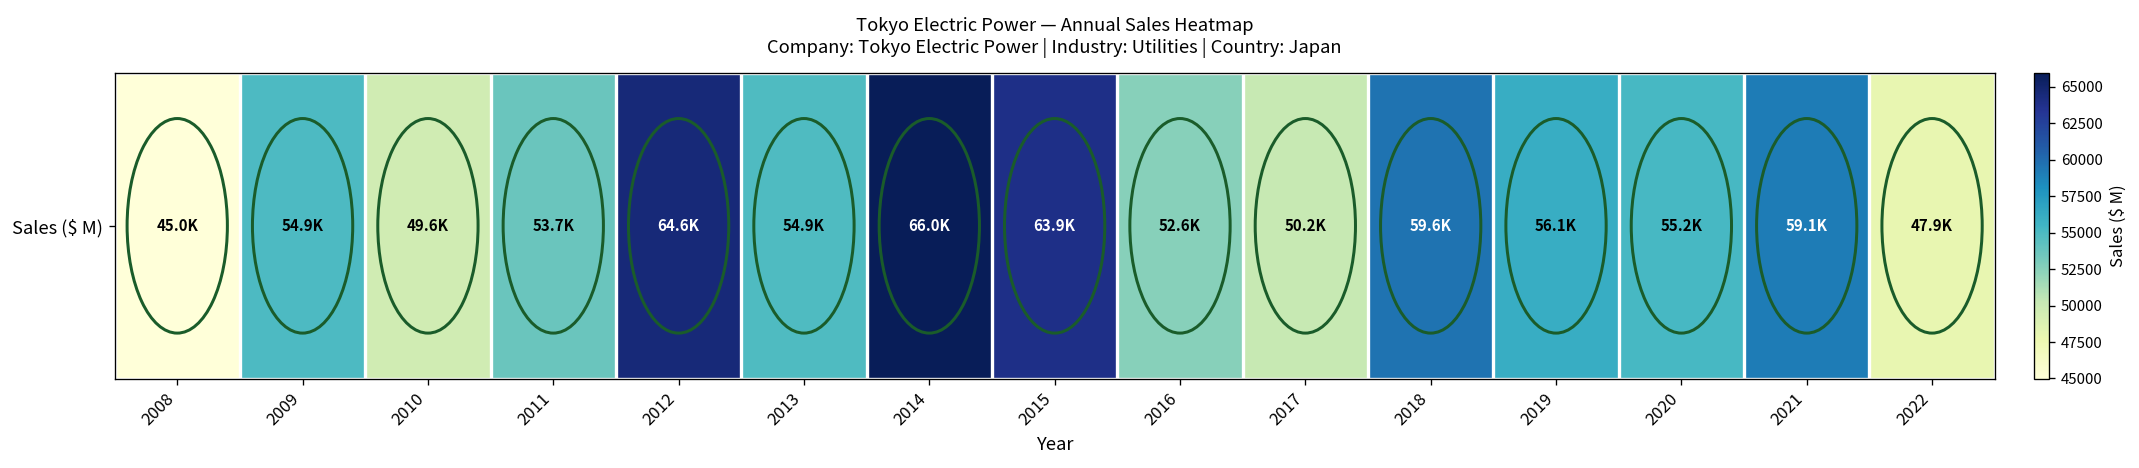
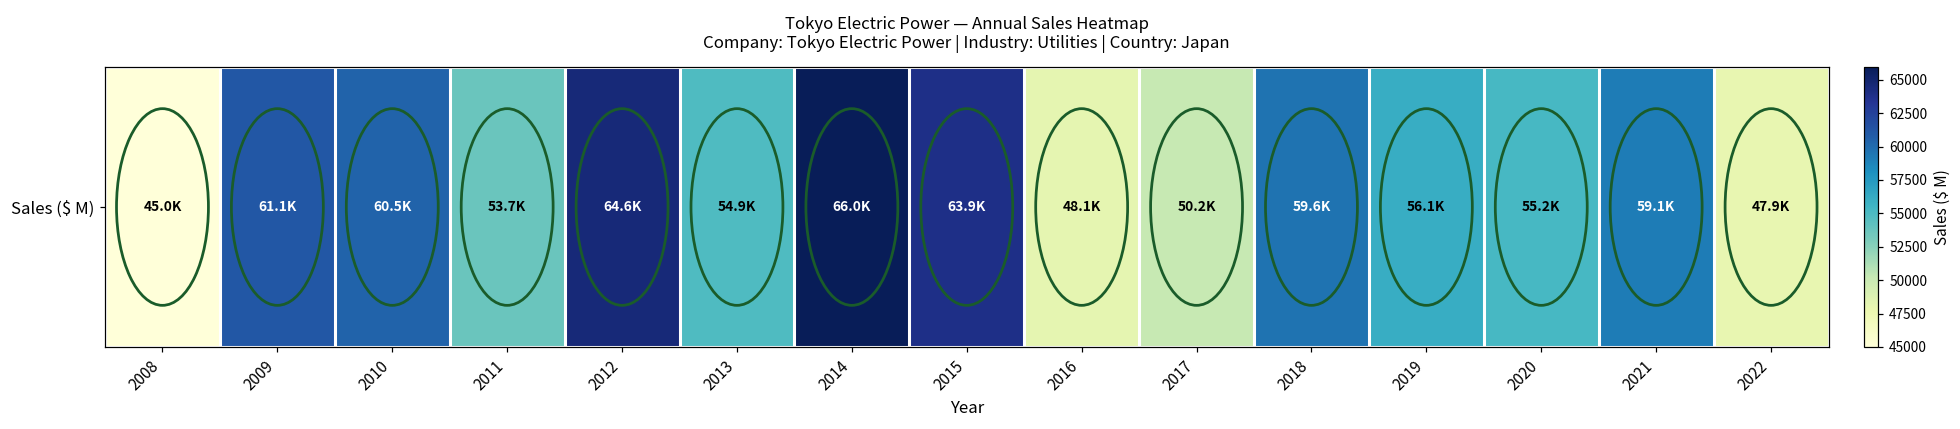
  {
    "Sales ($ M)": {
      "2008": "45.0K",
-     "2009": "54.9K",
-     "2010": "49.6K",
+     "2009": "61.1K",
+     "2010": "60.5K",
      "2011": "53.7K",
      "2012": "64.6K",
      "2013": "54.9K",
      "2014": "66.0K",
      "2015": "63.9K",
-     "2016": "52.6K",
+     "2016": "48.1K",
      "2017": "50.2K",
      "2018": "59.6K",
      "2019": "56.1K",
      "2020": "55.2K",
      "2021": "59.1K",
      "2022": "47.9K"
    }
  }
